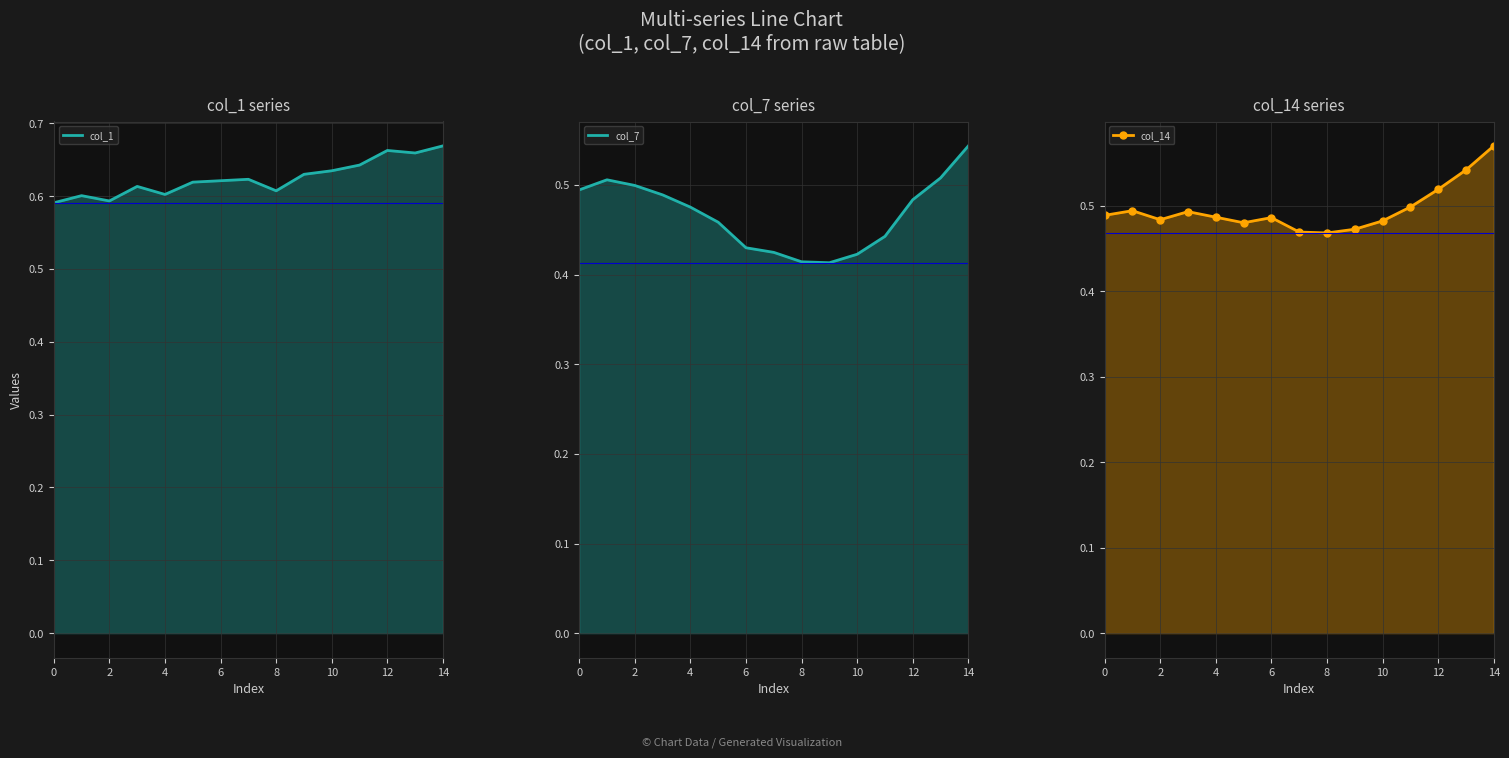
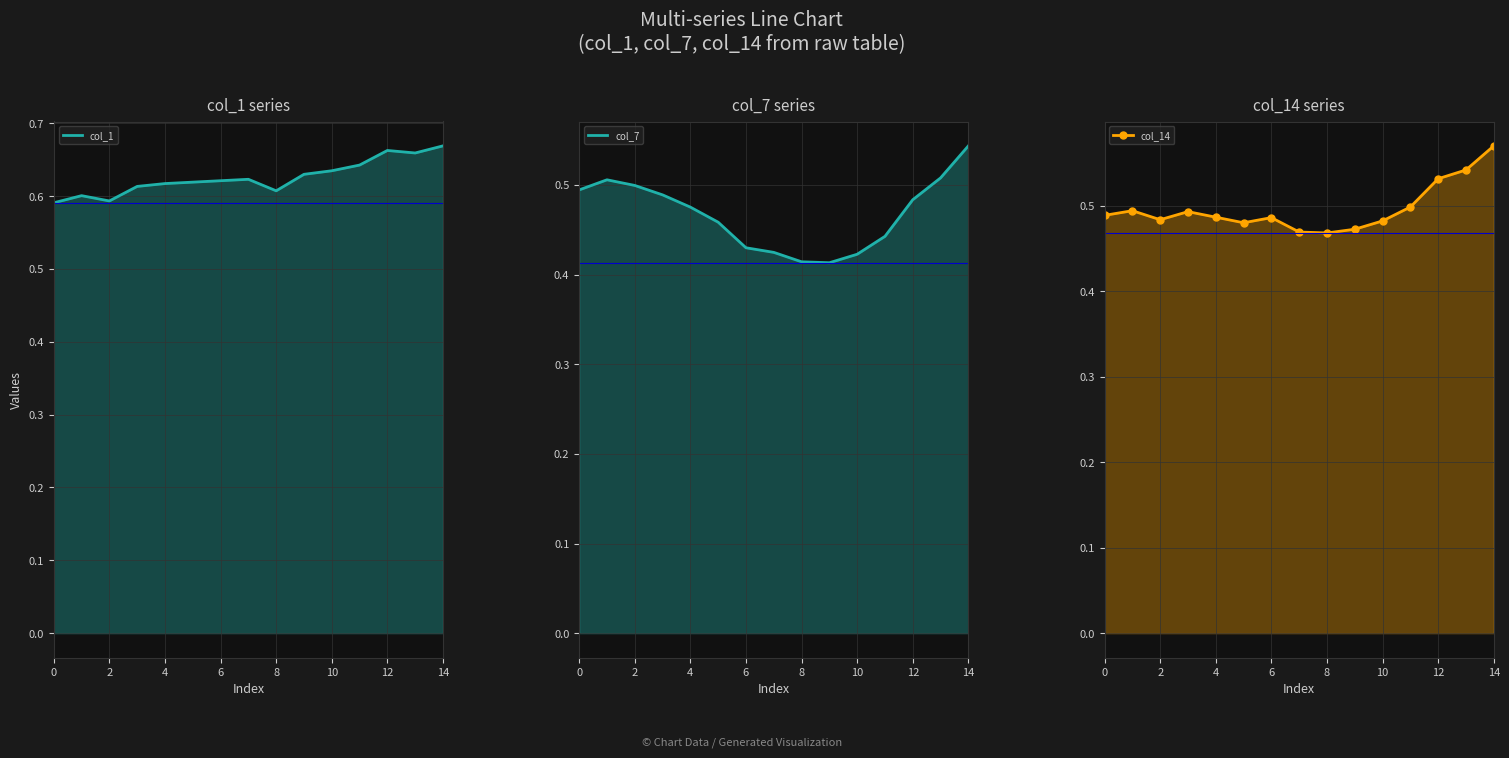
  {
    "col_1 series": {
      "0": 0.59,
      "2": 0.59,
-     "4": 0.60,
+     "4": 0.62,
      "6": 0.62,
      "8": 0.61,
      "10": 0.63,
      "12": 0.66,
      "14": 0.67
    },
    "col_7 series": {
      "0": 0.49,
      "2": 0.50,
      "4": 0.48,
      "6": 0.43,
      "8": 0.41,
      "10": 0.42,
      "12": 0.48,
      "14": 0.54
    },
    "col_14 series": {
      "0": 0.49,
      "2": 0.48,
      "4": 0.49,
      "6": 0.49,
      "8": 0.47,
      "10": 0.48,
-     "12": 0.52,
+     "12": 0.53,
      "14": 0.57
    }
  }
